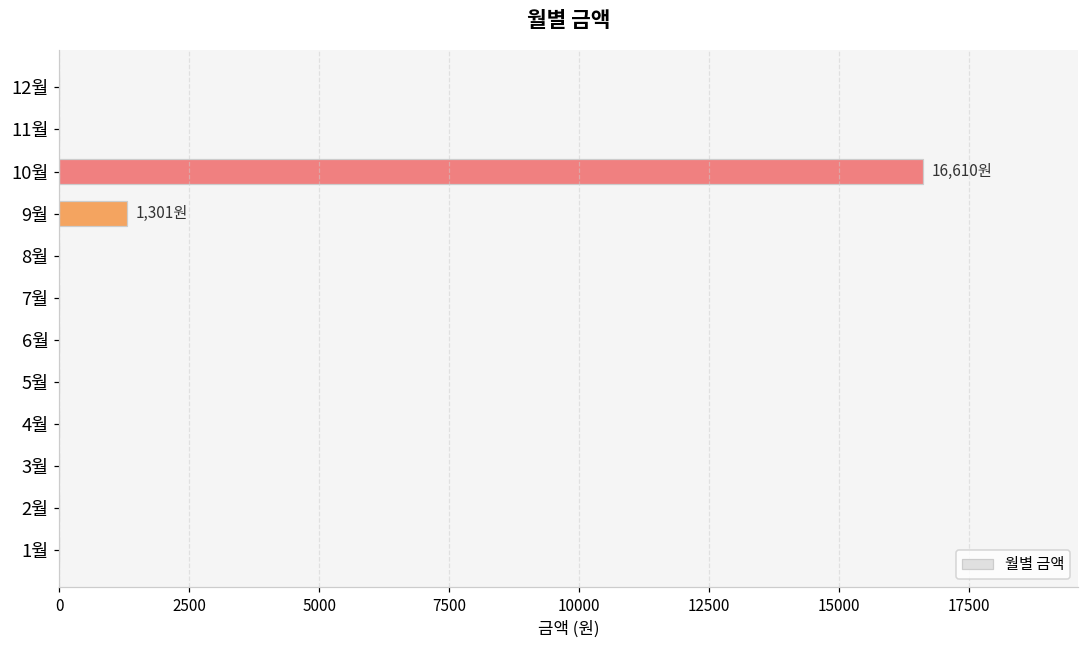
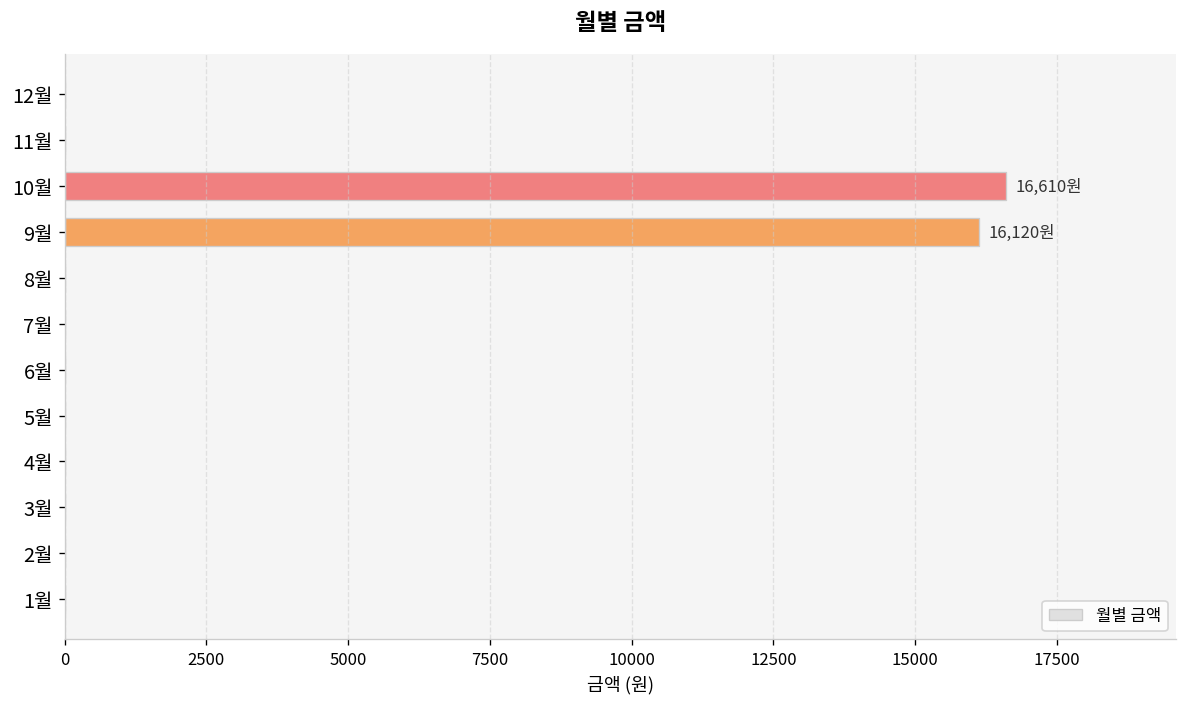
  {
    "10월": "16,610원",
-   "9월": "1,301원"
+   "9월": "16,120원"
  }
